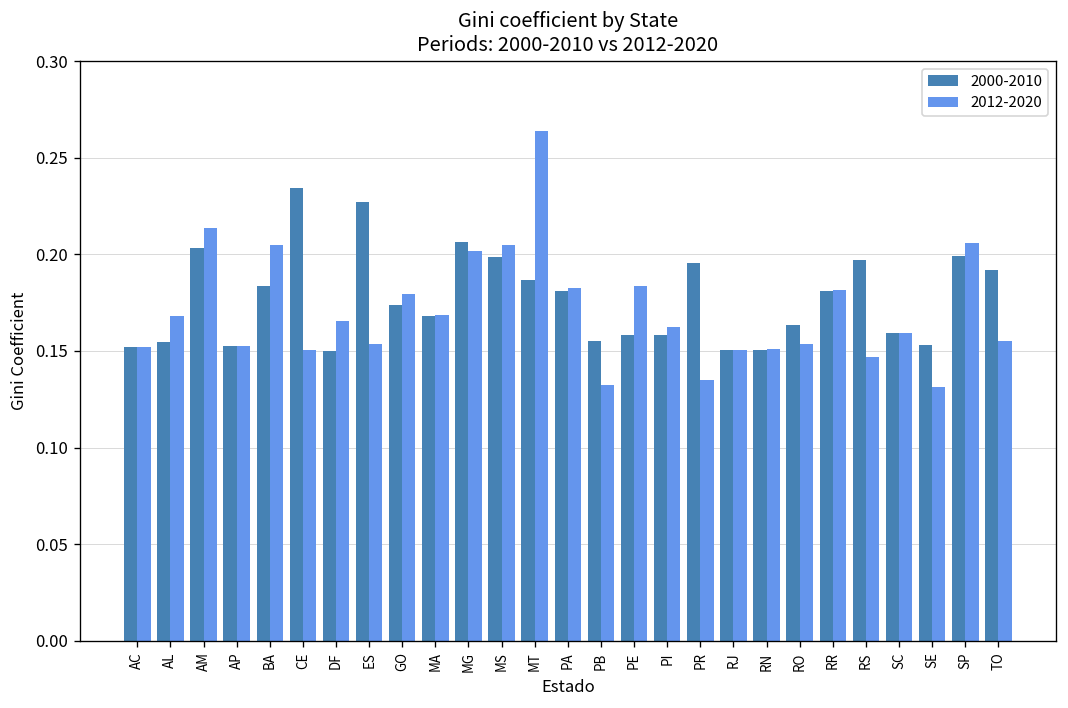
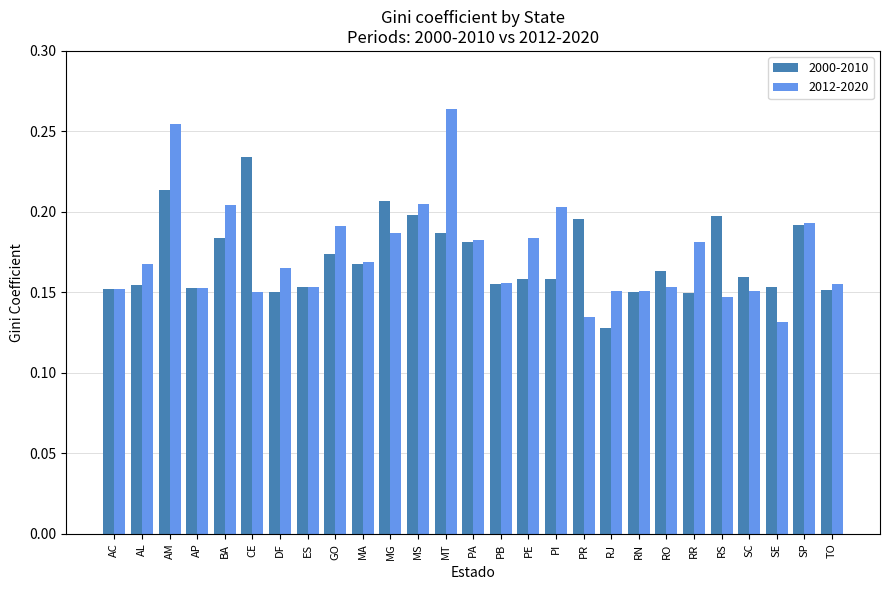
  {
    "2000-2010": {
      "AC": 0.152,
      "AL": 0.155,
-     "AM": 0.203,
+     "AM": 0.214,
      "AP": 0.153,
      "BA": 0.184,
      "CE": 0.234,
      "DF": 0.150,
-     "ES": 0.227,
+     "ES": 0.153,
      "GO": 0.174,
      "MA": 0.168,
      "MG": 0.206,
      "MS": 0.198,
      "MT": 0.187,
      "PA": 0.181,
      "PB": 0.155,
      "PE": 0.158,
      "PI": 0.158,
      "PR": 0.195,
-     "RJ": 0.151,
+     "RJ": 0.128,
      "RN": 0.151,
      "RO": 0.163,
-     "RR": 0.181,
+     "RR": 0.150,
      "RS": 0.197,
      "SC": 0.159,
      "SE": 0.153,
-     "SP": 0.199,
-     "TO": 0.192
+     "SP": 0.192,
+     "TO": 0.152
    },
    "2012-2020": {
      "AC": 0.152,
      "AL": 0.168,
-     "AM": 0.213,
+     "AM": 0.255,
      "AP": 0.153,
      "BA": 0.205,
      "CE": 0.150,
      "DF": 0.165,
      "ES": 0.154,
-     "GO": 0.179,
+     "GO": 0.192,
      "MA": 0.169,
-     "MG": 0.202,
+     "MG": 0.187,
      "MS": 0.205,
      "MT": 0.264,
      "PA": 0.183,
-     "PB": 0.132,
+     "PB": 0.156,
      "PE": 0.184,
-     "PI": 0.162,
+     "PI": 0.203,
      "PR": 0.135,
      "RJ": 0.151,
      "RN": 0.151,
      "RO": 0.153,
      "RR": 0.181,
      "RS": 0.147,
-     "SC": 0.159,
+     "SC": 0.151,
      "SE": 0.131,
-     "SP": 0.206,
+     "SP": 0.193,
      "TO": 0.155
    }
  }
